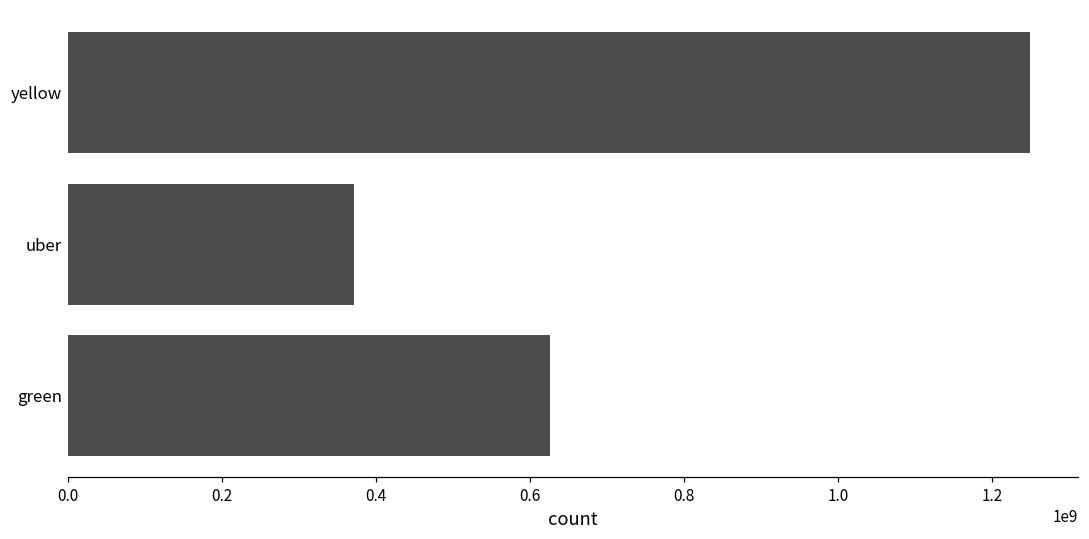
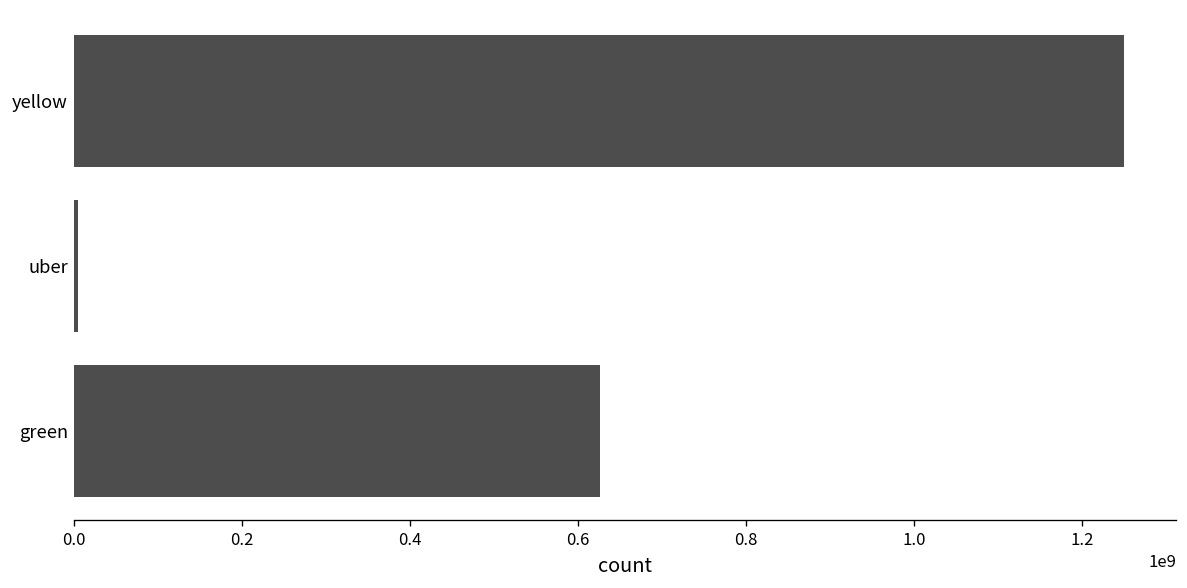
  {
    "yellow": 1250000000,
-   "uber": 370000000,
+   "uber": 0,
    "green": 630000000
  }
